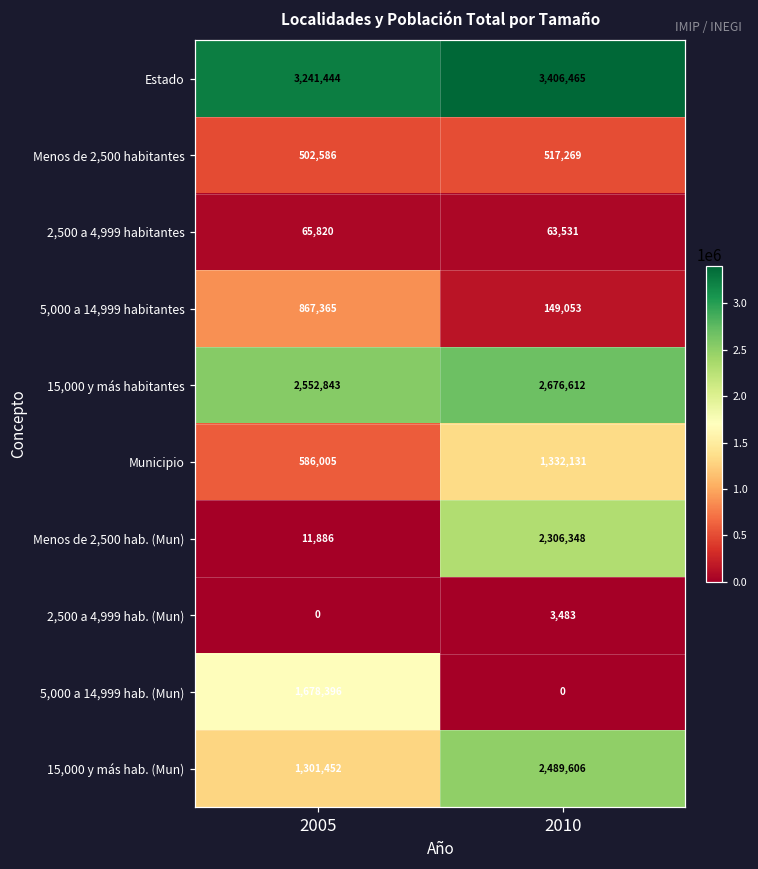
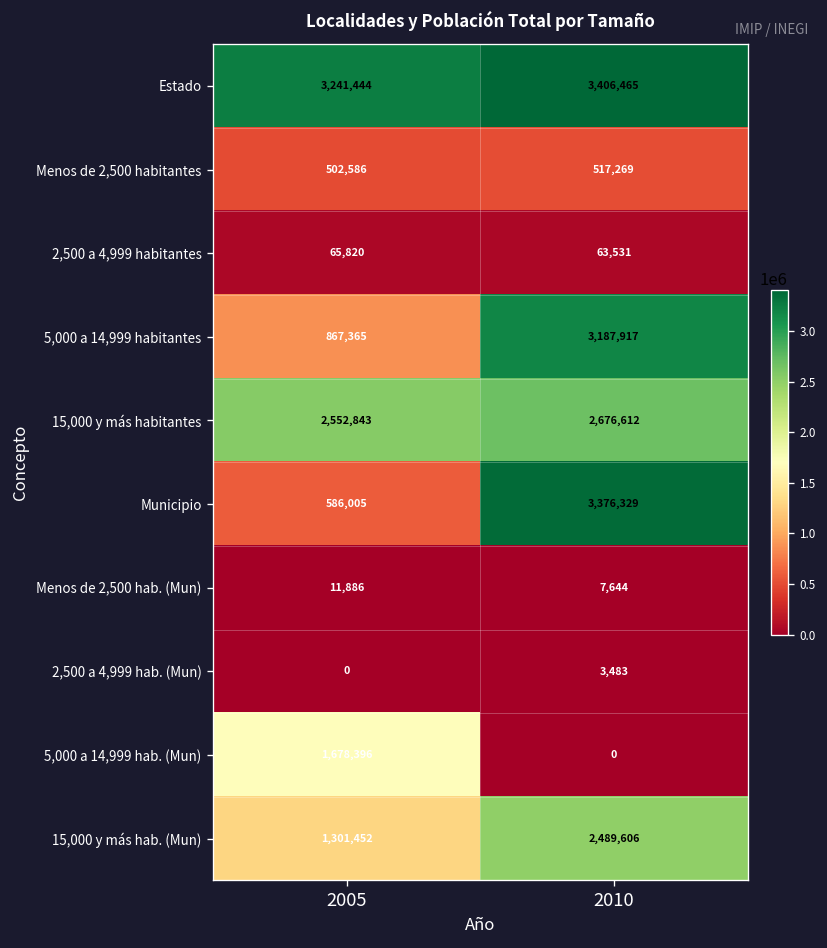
  {
    "Estado": {
      "2005": "3,241,444",
      "2010": "3,406,465"
    },
    "Menos de 2,500 habitantes": {
      "2005": "502,586",
      "2010": "517,269"
    },
    "2,500 a 4,999 habitantes": {
      "2005": "65,820",
      "2010": "63,531"
    },
    "5,000 a 14,999 habitantes": {
      "2005": "867,365",
-     "2010": "149,053"
+     "2010": "3,187,917"
    },
    "15,000 y más habitantes": {
      "2005": "2,552,843",
      "2010": "2,676,612"
    },
    "Municipio": {
      "2005": "586,005",
-     "2010": "1,332,131"
+     "2010": "3,376,329"
    },
    "Menos de 2,500 hab. (Mun)": {
      "2005": "11,886",
-     "2010": "2,306,348"
+     "2010": "7,644"
    },
    "2,500 a 4,999 hab. (Mun)": {
      "2005": "0",
      "2010": "3,483"
    },
    "5,000 a 14,999 hab. (Mun)": {
      "2005": "1,678,396",
      "2010": "0"
    },
    "15,000 y más hab. (Mun)": {
      "2005": "1,301,452",
      "2010": "2,489,606"
    }
  }
